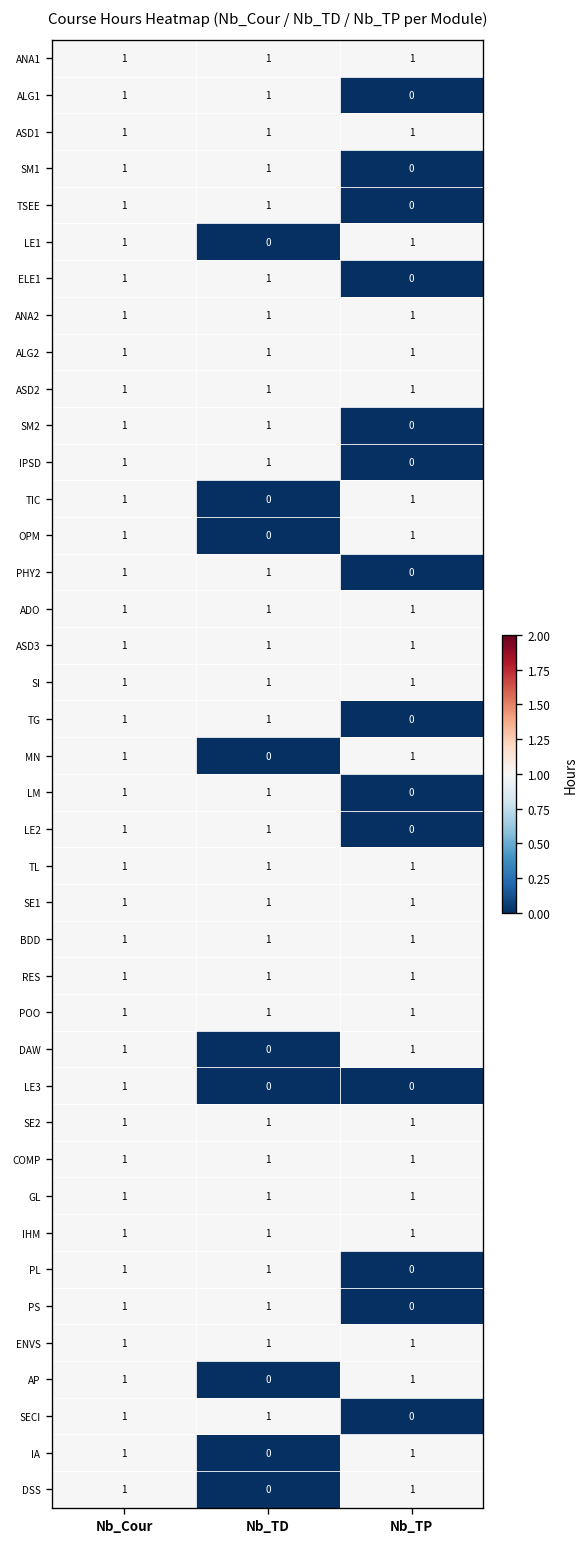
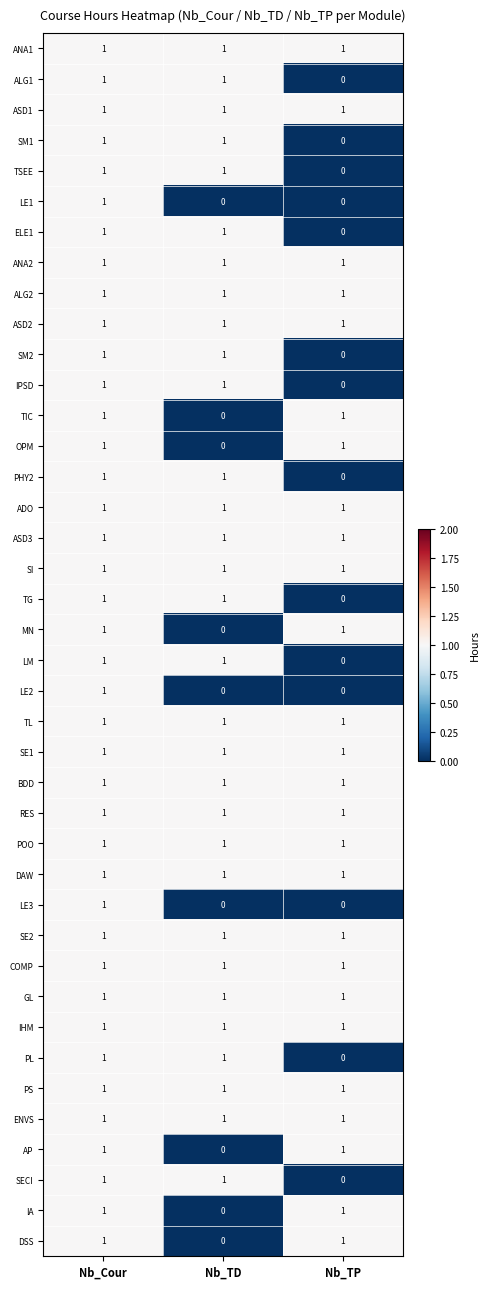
  {
    "ANA1": {
      "Nb_Cour": 1,
      "Nb_TD": 1,
      "Nb_TP": 1
    },
    "ALG1": {
      "Nb_Cour": 1,
      "Nb_TD": 1,
      "Nb_TP": 0
    },
    "ASD1": {
      "Nb_Cour": 1,
      "Nb_TD": 1,
      "Nb_TP": 1
    },
    "SM1": {
      "Nb_Cour": 1,
      "Nb_TD": 1,
      "Nb_TP": 0
    },
    "TSEE": {
      "Nb_Cour": 1,
      "Nb_TD": 1,
      "Nb_TP": 0
    },
    "LE1": {
      "Nb_Cour": 1,
      "Nb_TD": 0,
-     "Nb_TP": 1
+     "Nb_TP": 0
    },
    "ELE1": {
      "Nb_Cour": 1,
      "Nb_TD": 1,
      "Nb_TP": 0
    },
    "ANA2": {
      "Nb_Cour": 1,
      "Nb_TD": 1,
      "Nb_TP": 1
    },
    "ALG2": {
      "Nb_Cour": 1,
      "Nb_TD": 1,
      "Nb_TP": 1
    },
    "ASD2": {
      "Nb_Cour": 1,
      "Nb_TD": 1,
      "Nb_TP": 1
    },
    "SM2": {
      "Nb_Cour": 1,
      "Nb_TD": 1,
      "Nb_TP": 0
    },
    "IPSD": {
      "Nb_Cour": 1,
      "Nb_TD": 1,
      "Nb_TP": 0
    },
    "TIC": {
      "Nb_Cour": 1,
      "Nb_TD": 0,
      "Nb_TP": 1
    },
    "OPM": {
      "Nb_Cour": 1,
      "Nb_TD": 0,
      "Nb_TP": 1
    },
    "PHY2": {
      "Nb_Cour": 1,
      "Nb_TD": 1,
      "Nb_TP": 0
    },
    "ADO": {
      "Nb_Cour": 1,
      "Nb_TD": 1,
      "Nb_TP": 1
    },
    "ASD3": {
      "Nb_Cour": 1,
      "Nb_TD": 1,
      "Nb_TP": 1
    },
    "SI": {
      "Nb_Cour": 1,
      "Nb_TD": 1,
      "Nb_TP": 1
    },
    "TG": {
      "Nb_Cour": 1,
      "Nb_TD": 1,
      "Nb_TP": 0
    },
    "MN": {
      "Nb_Cour": 1,
      "Nb_TD": 0,
      "Nb_TP": 1
    },
    "LM": {
      "Nb_Cour": 1,
      "Nb_TD": 1,
      "Nb_TP": 0
    },
    "LE2": {
      "Nb_Cour": 1,
-     "Nb_TD": 1,
+     "Nb_TD": 0,
      "Nb_TP": 0
    },
    "TL": {
      "Nb_Cour": 1,
      "Nb_TD": 1,
      "Nb_TP": 1
    },
    "SE1": {
      "Nb_Cour": 1,
      "Nb_TD": 1,
      "Nb_TP": 1
    },
    "BDD": {
      "Nb_Cour": 1,
      "Nb_TD": 1,
      "Nb_TP": 1
    },
    "RES": {
      "Nb_Cour": 1,
      "Nb_TD": 1,
      "Nb_TP": 1
    },
    "POO": {
      "Nb_Cour": 1,
      "Nb_TD": 1,
      "Nb_TP": 1
    },
    "DAW": {
      "Nb_Cour": 1,
-     "Nb_TD": 0,
+     "Nb_TD": 1,
      "Nb_TP": 1
    },
    "LE3": {
      "Nb_Cour": 1,
      "Nb_TD": 0,
      "Nb_TP": 0
    },
    "SE2": {
      "Nb_Cour": 1,
      "Nb_TD": 1,
      "Nb_TP": 1
    },
    "COMP": {
      "Nb_Cour": 1,
      "Nb_TD": 1,
      "Nb_TP": 1
    },
    "GL": {
      "Nb_Cour": 1,
      "Nb_TD": 1,
      "Nb_TP": 1
    },
    "IHM": {
      "Nb_Cour": 1,
      "Nb_TD": 1,
      "Nb_TP": 1
    },
    "PL": {
      "Nb_Cour": 1,
      "Nb_TD": 1,
      "Nb_TP": 0
    },
    "PS": {
      "Nb_Cour": 1,
      "Nb_TD": 1,
-     "Nb_TP": 0
+     "Nb_TP": 1
    },
    "ENVS": {
      "Nb_Cour": 1,
      "Nb_TD": 1,
      "Nb_TP": 1
    },
    "AP": {
      "Nb_Cour": 1,
      "Nb_TD": 0,
      "Nb_TP": 1
    },
    "SECI": {
      "Nb_Cour": 1,
      "Nb_TD": 1,
      "Nb_TP": 0
    },
    "IA": {
      "Nb_Cour": 1,
      "Nb_TD": 0,
      "Nb_TP": 1
    },
    "DSS": {
      "Nb_Cour": 1,
      "Nb_TD": 0,
      "Nb_TP": 1
    }
  }
